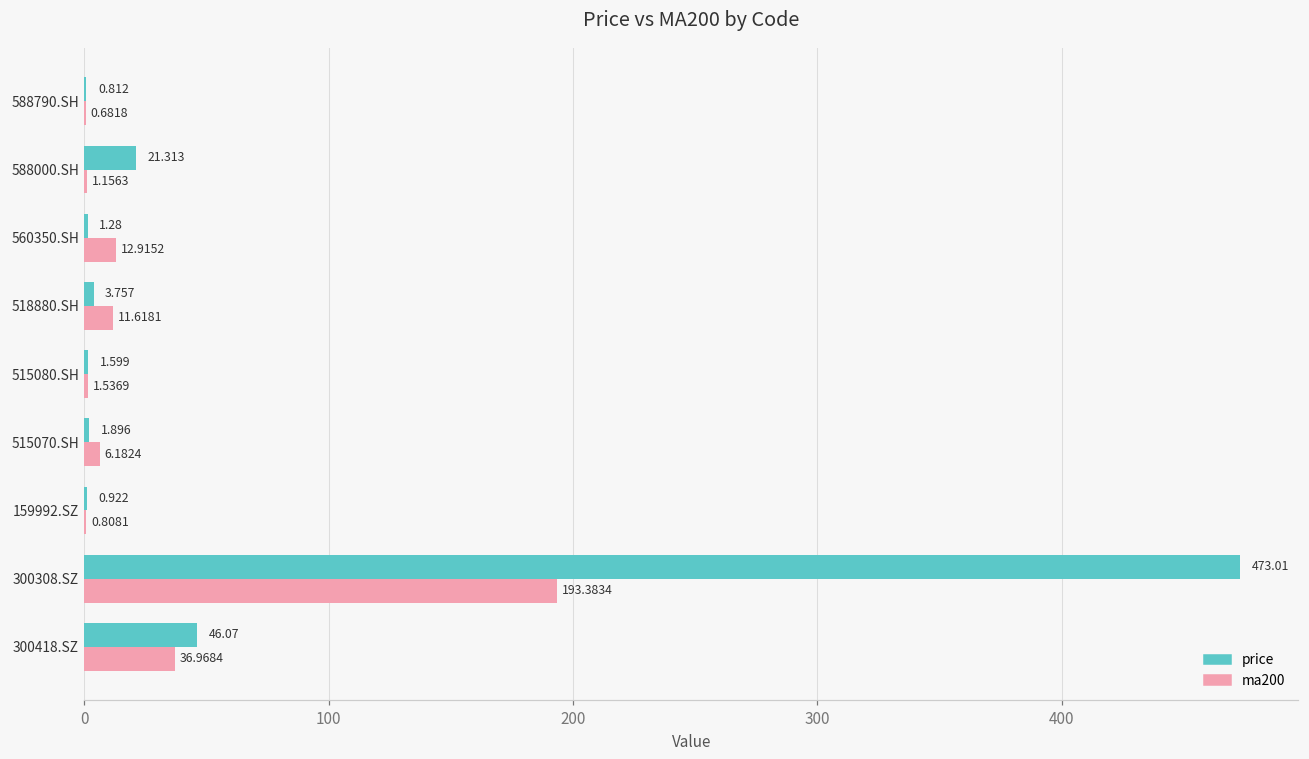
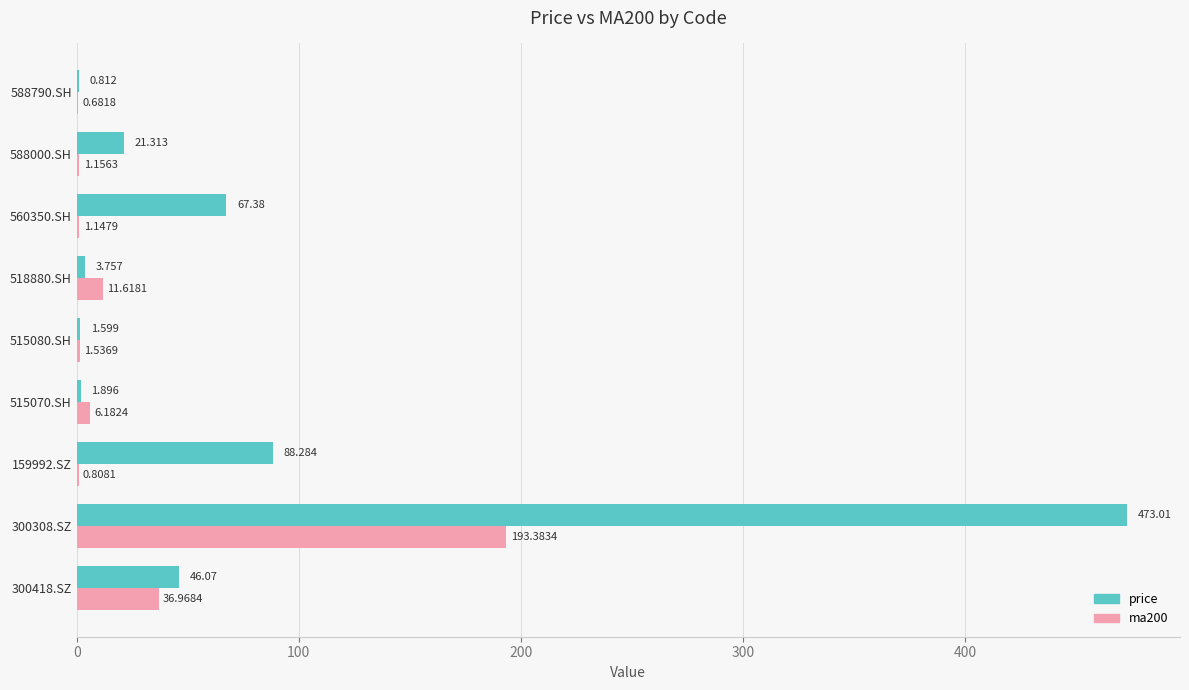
  {
    "price": {
      "588790.SH": 0.812,
      "588000.SH": 21.313,
-     "560350.SH": 1.28,
+     "560350.SH": 67.38,
      "518880.SH": 3.757,
      "515080.SH": 1.599,
      "515070.SH": 1.896,
-     "159992.SZ": 0.922,
+     "159992.SZ": 88.284,
      "300308.SZ": 473.01,
      "300418.SZ": 46.07
    },
    "ma200": {
      "588790.SH": 0.6818,
      "588000.SH": 1.1563,
-     "560350.SH": 12.9152,
+     "560350.SH": 1.1479,
      "518880.SH": 11.6181,
      "515080.SH": 1.5369,
      "515070.SH": 6.1824,
      "159992.SZ": 0.8081,
      "300308.SZ": 193.3834,
      "300418.SZ": 36.9684
    }
  }
